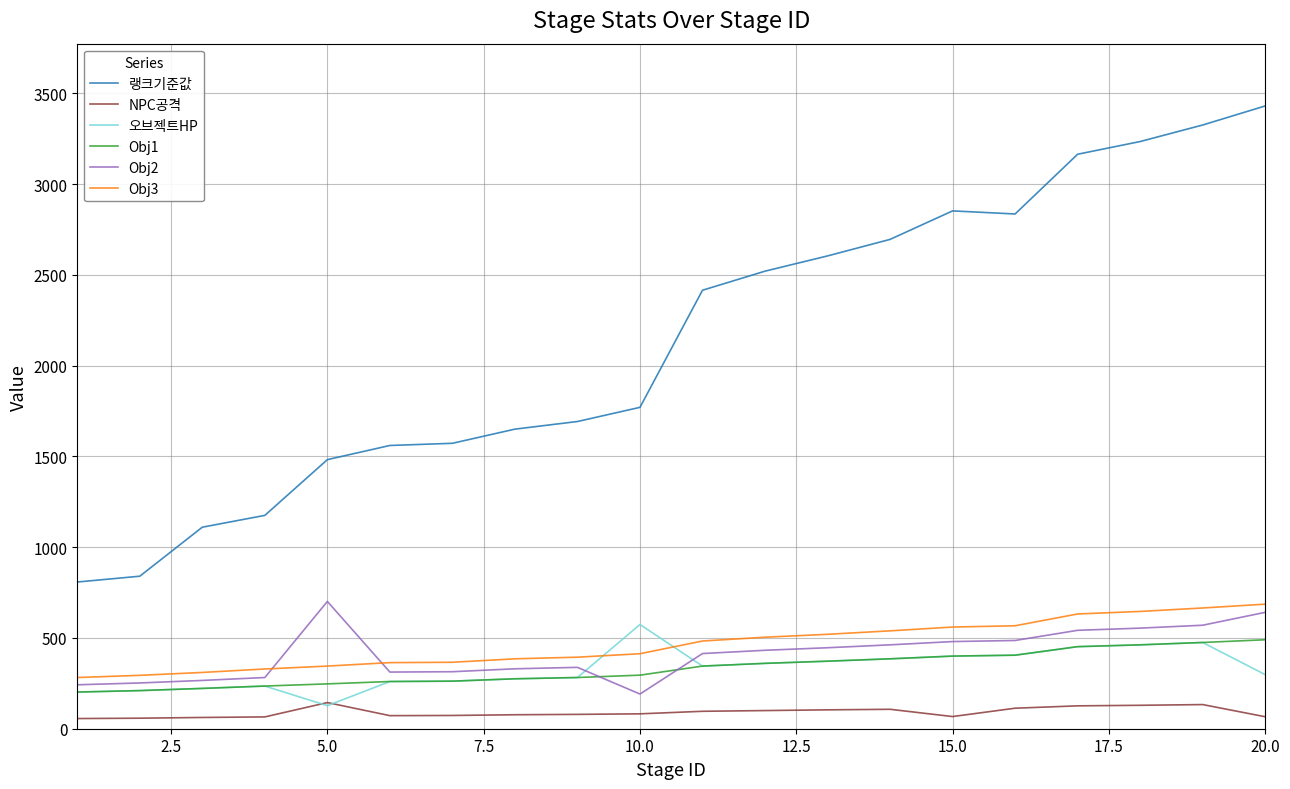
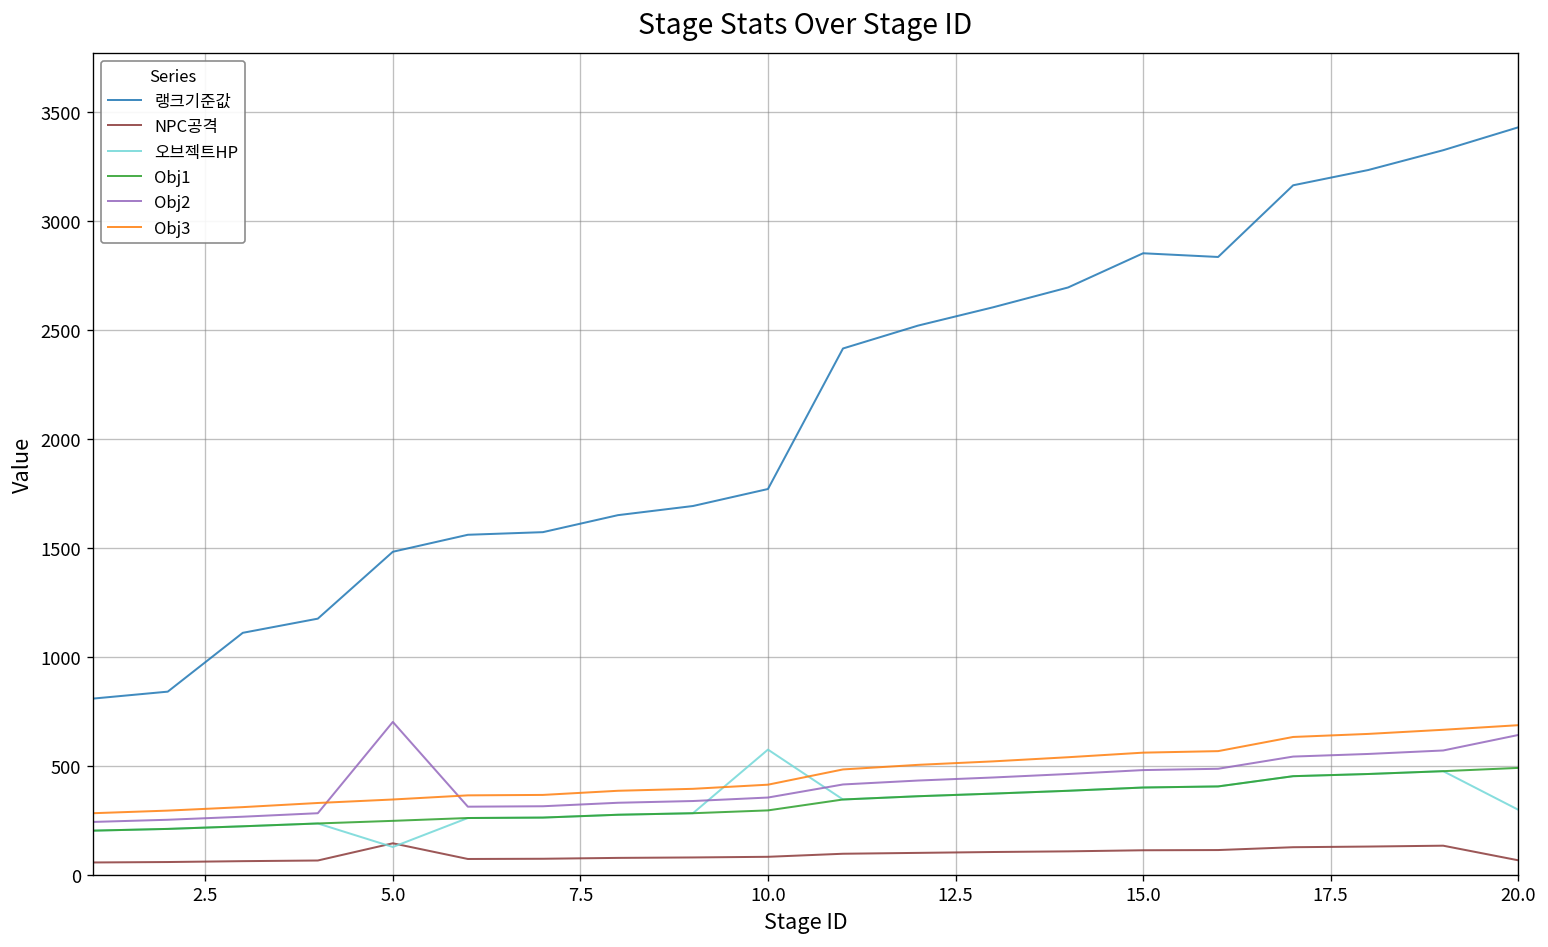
  {
    "랭크기준값": {
      "5.0": 1480,
      "10.0": 1770,
      "15.0": 2850,
      "20.0": 3430
    },
    "NPC공격": {
      "5.0": 140,
      "10.0": 80,
-     "15.0": 70,
+     "15.0": 110,
      "20.0": 70
    },
    "오브젝트HP": {
      "5.0": 130,
      "10.0": 570,
      "20.0": 300
    },
    "Obj1": {
      "5.0": 250,
      "10.0": 300,
      "20.0": 490
    },
    "Obj2": {
      "5.0": 700,
-     "10.0": 190,
+     "10.0": 350,
      "15.0": 480,
      "20.0": 640
    },
    "Obj3": {
      "5.0": 350,
      "10.0": 410,
      "15.0": 560,
      "20.0": 690
    }
  }
